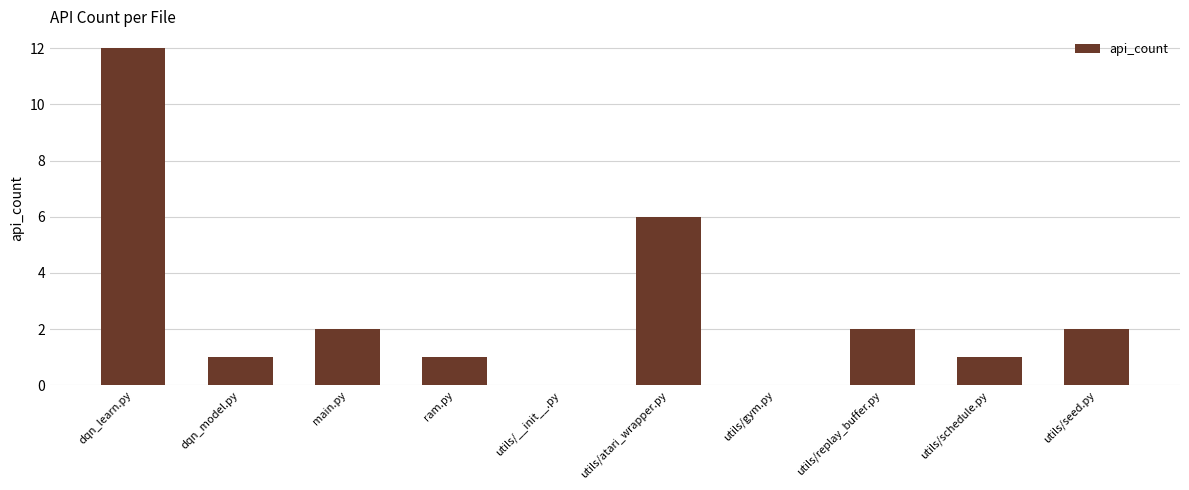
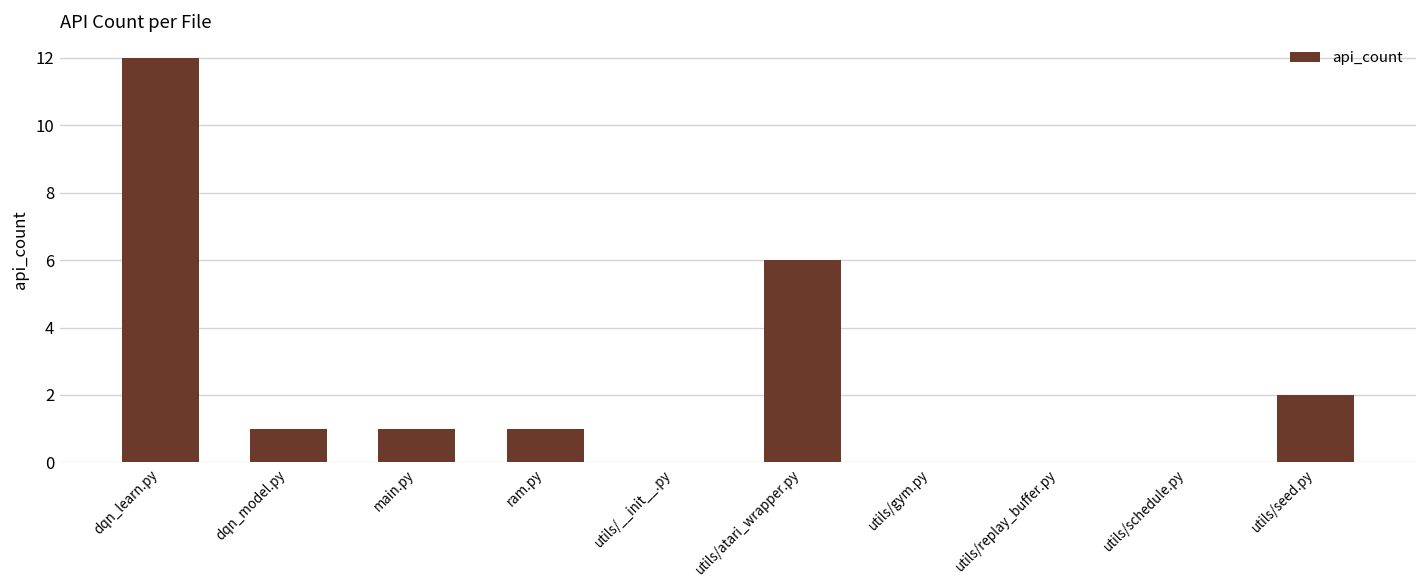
  {
    "dqn_learn.py": 12,
    "dqn_model.py": 1,
-   "main.py": 2,
+   "main.py": 1,
    "ram.py": 1,
    "utils/__init__.py": 0,
    "utils/atari_wrapper.py": 6,
    "utils/gym.py": 0,
-   "utils/replay_buffer.py": 2,
-   "utils/schedule.py": 1,
+   "utils/replay_buffer.py": 0,
+   "utils/schedule.py": 0,
    "utils/seed.py": 2
  }
